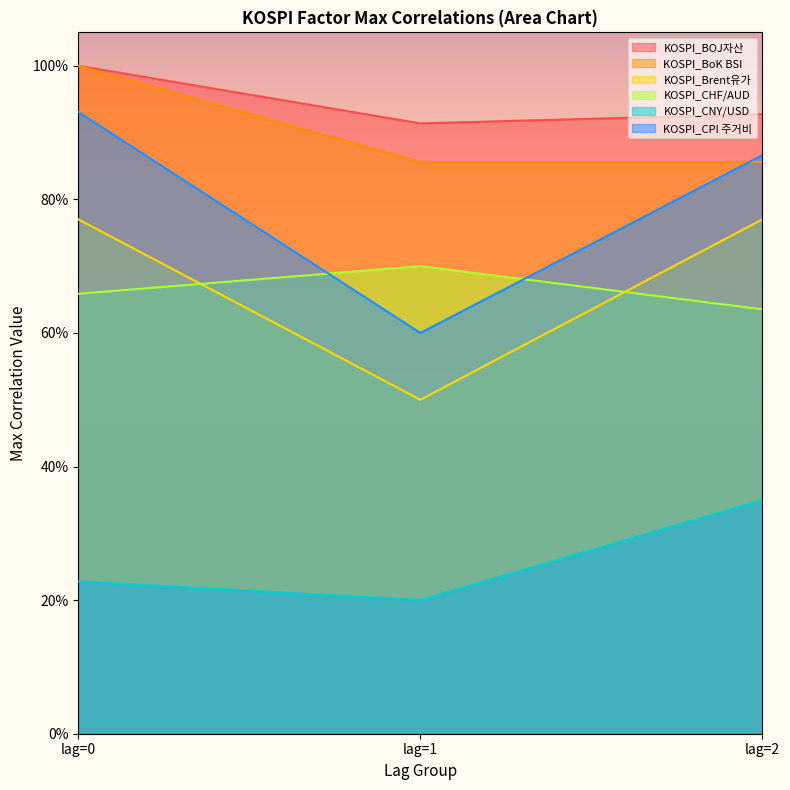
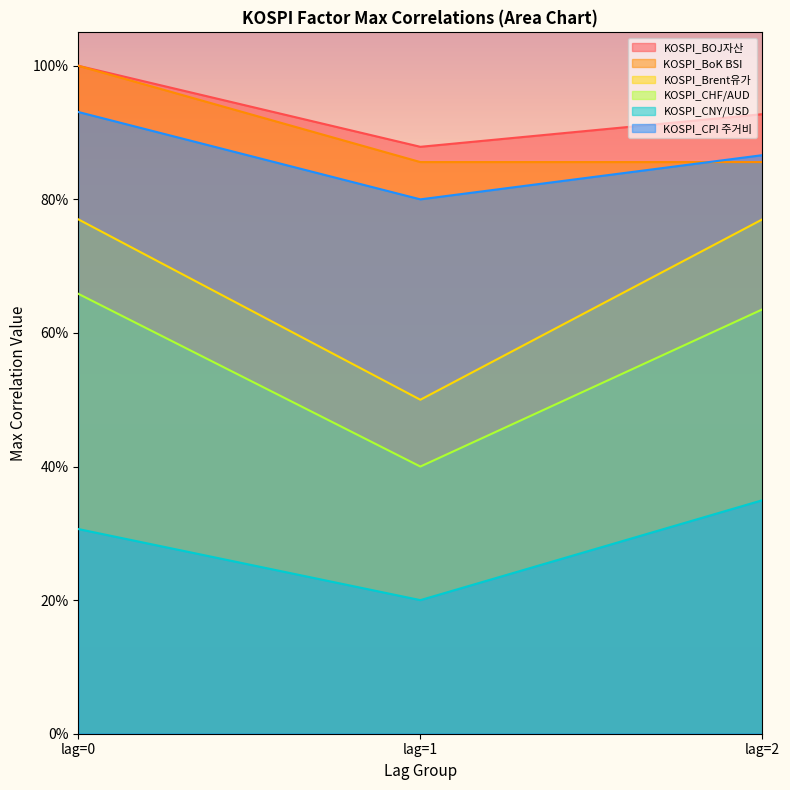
  {
    "KOSPI_BOJ자산": {
-     "lag=1": "91%",
+     "lag=1": "88%",
      "lag=2": "93%"
    },
    "KOSPI_CHF/AUD": {
      "lag=0": "66%",
-     "lag=1": "70%",
+     "lag=1": "40%",
      "lag=2": "64%"
    },
    "KOSPI_CNY/USD": {
-     "lag=0": "23%",
+     "lag=0": "31%",
      "lag=1": "20%",
      "lag=2": "35%"
    },
    "KOSPI_CPI 주거비": {
      "lag=0": "93%",
-     "lag=1": "60%",
+     "lag=1": "80%",
      "lag=2": "87%"
    }
  }
